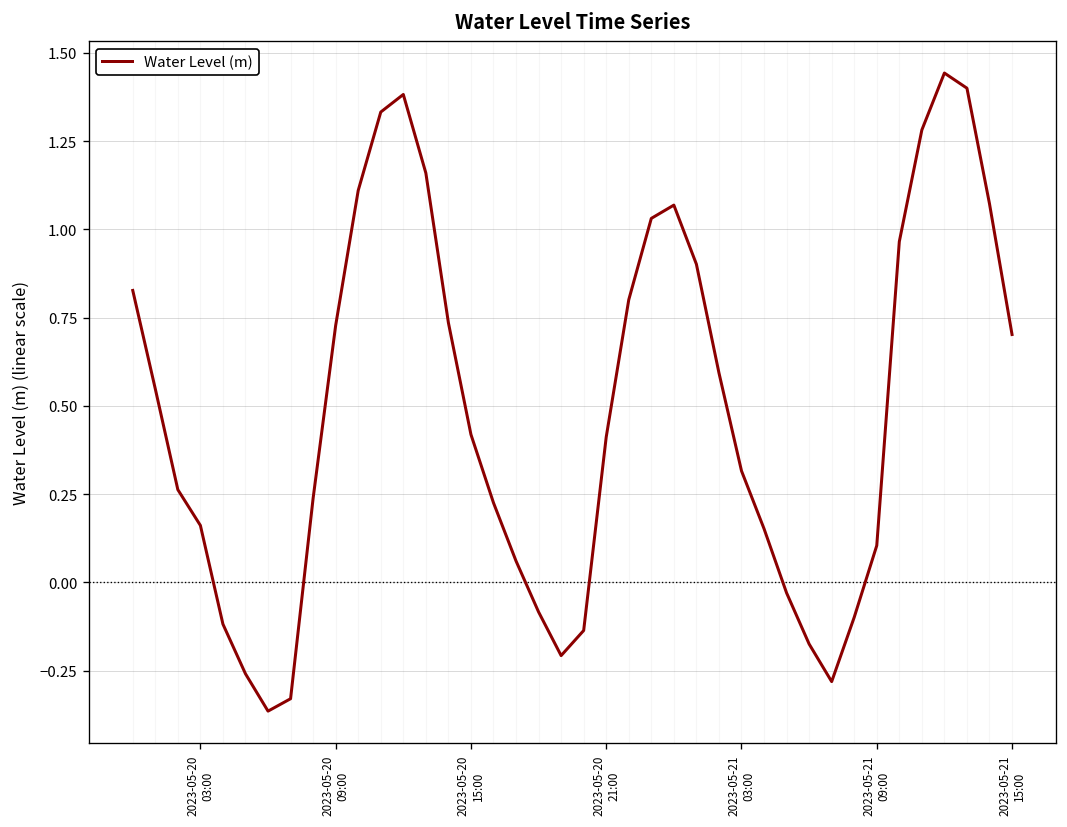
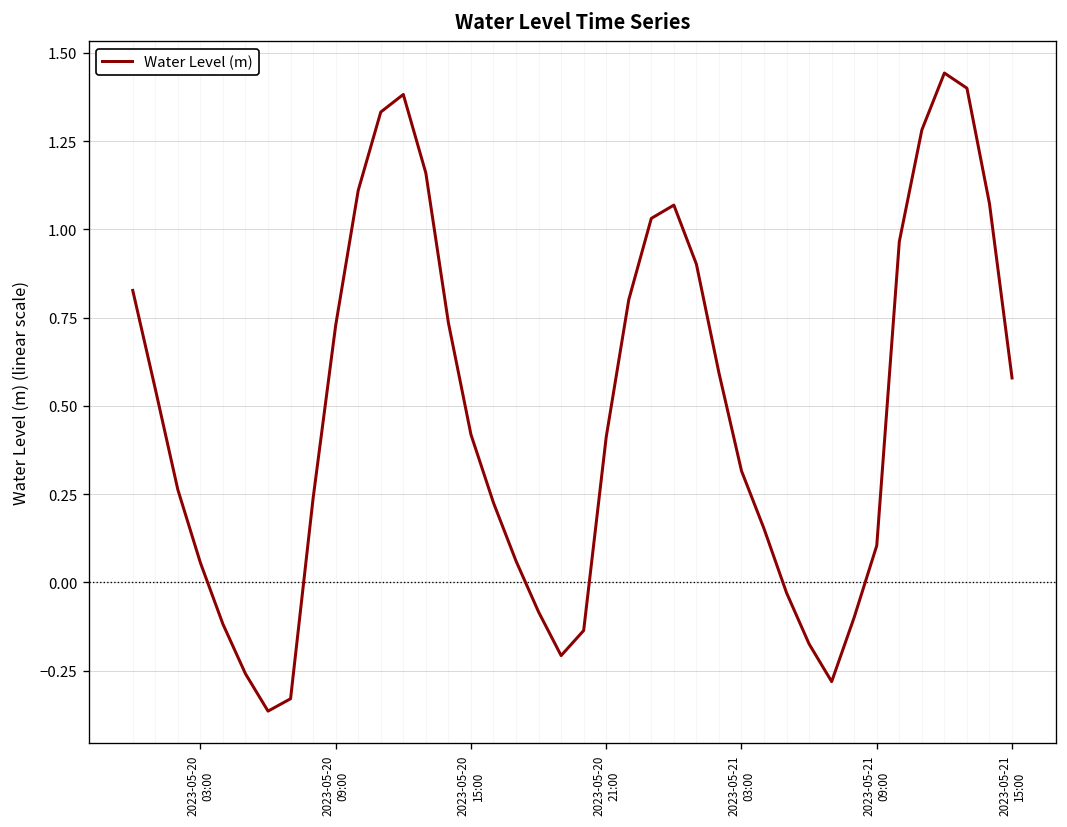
  {
-   "2023-05-20 03:00": 0.16,
+   "2023-05-20 03:00": 0.06,
    "2023-05-20 09:00": 0.73,
    "2023-05-20 15:00": 0.42,
    "2023-05-20 21:00": 0.41,
    "2023-05-21 03:00": 0.32,
    "2023-05-21 09:00": 0.10,
-   "2023-05-21 15:00": 0.70
+   "2023-05-21 15:00": 0.58
  }
